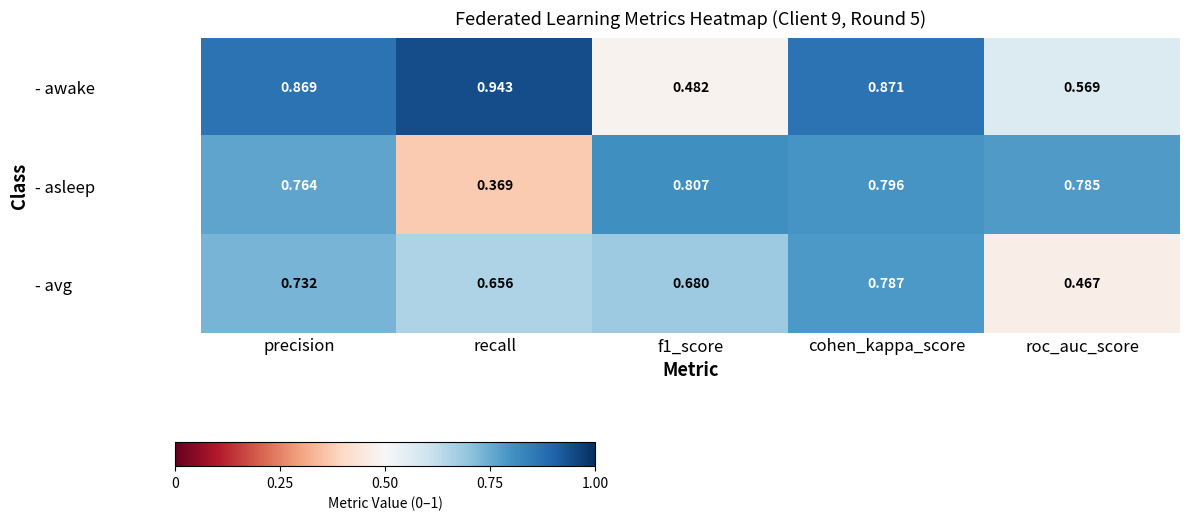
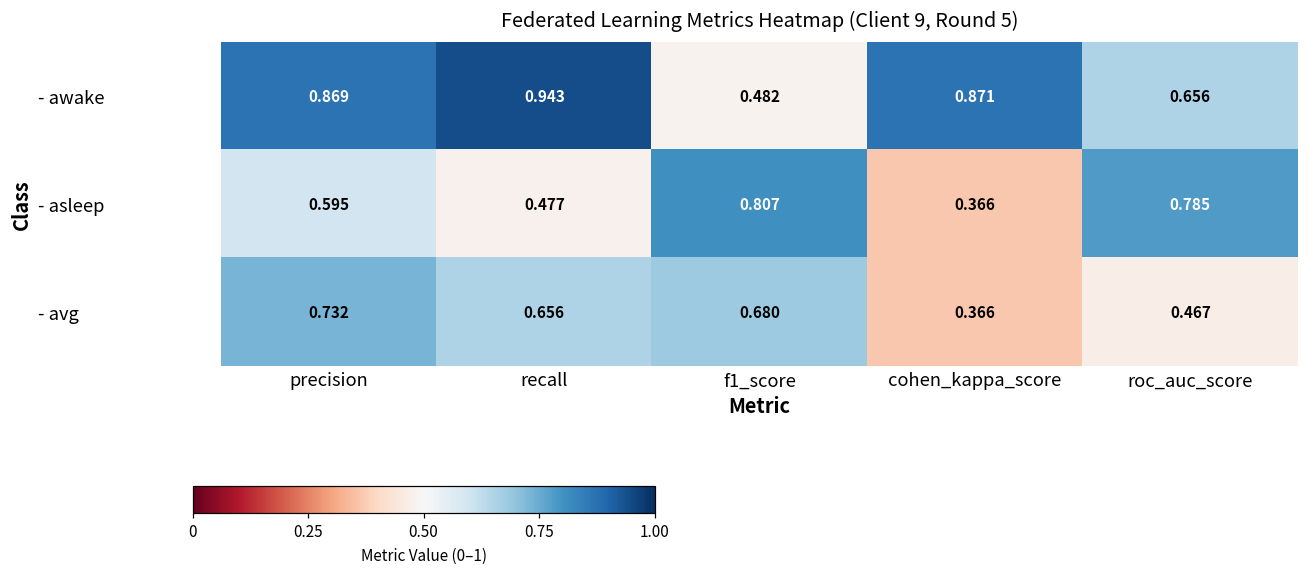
  {
    "- awake": {
      "precision": 0.869,
      "recall": 0.943,
      "f1_score": 0.482,
      "cohen_kappa_score": 0.871,
-     "roc_auc_score": 0.569
+     "roc_auc_score": 0.656
    },
    "- asleep": {
-     "precision": 0.764,
-     "recall": 0.369,
+     "precision": 0.595,
+     "recall": 0.477,
      "f1_score": 0.807,
-     "cohen_kappa_score": 0.796,
+     "cohen_kappa_score": 0.366,
      "roc_auc_score": 0.785
    },
    "- avg": {
      "precision": 0.732,
      "recall": 0.656,
      "f1_score": 0.680,
-     "cohen_kappa_score": 0.787,
+     "cohen_kappa_score": 0.366,
      "roc_auc_score": 0.467
    }
  }
